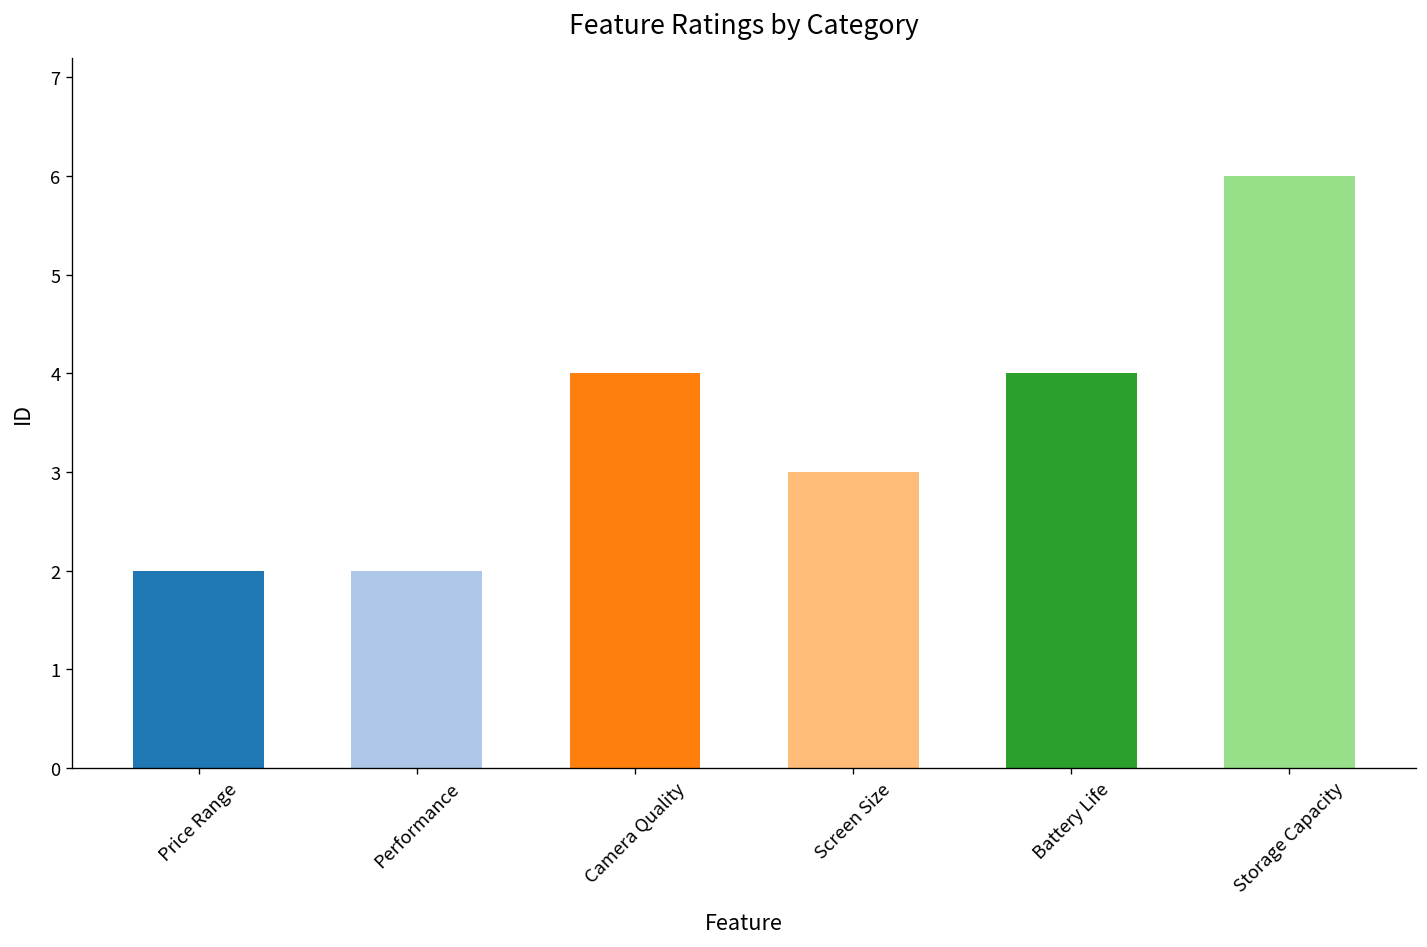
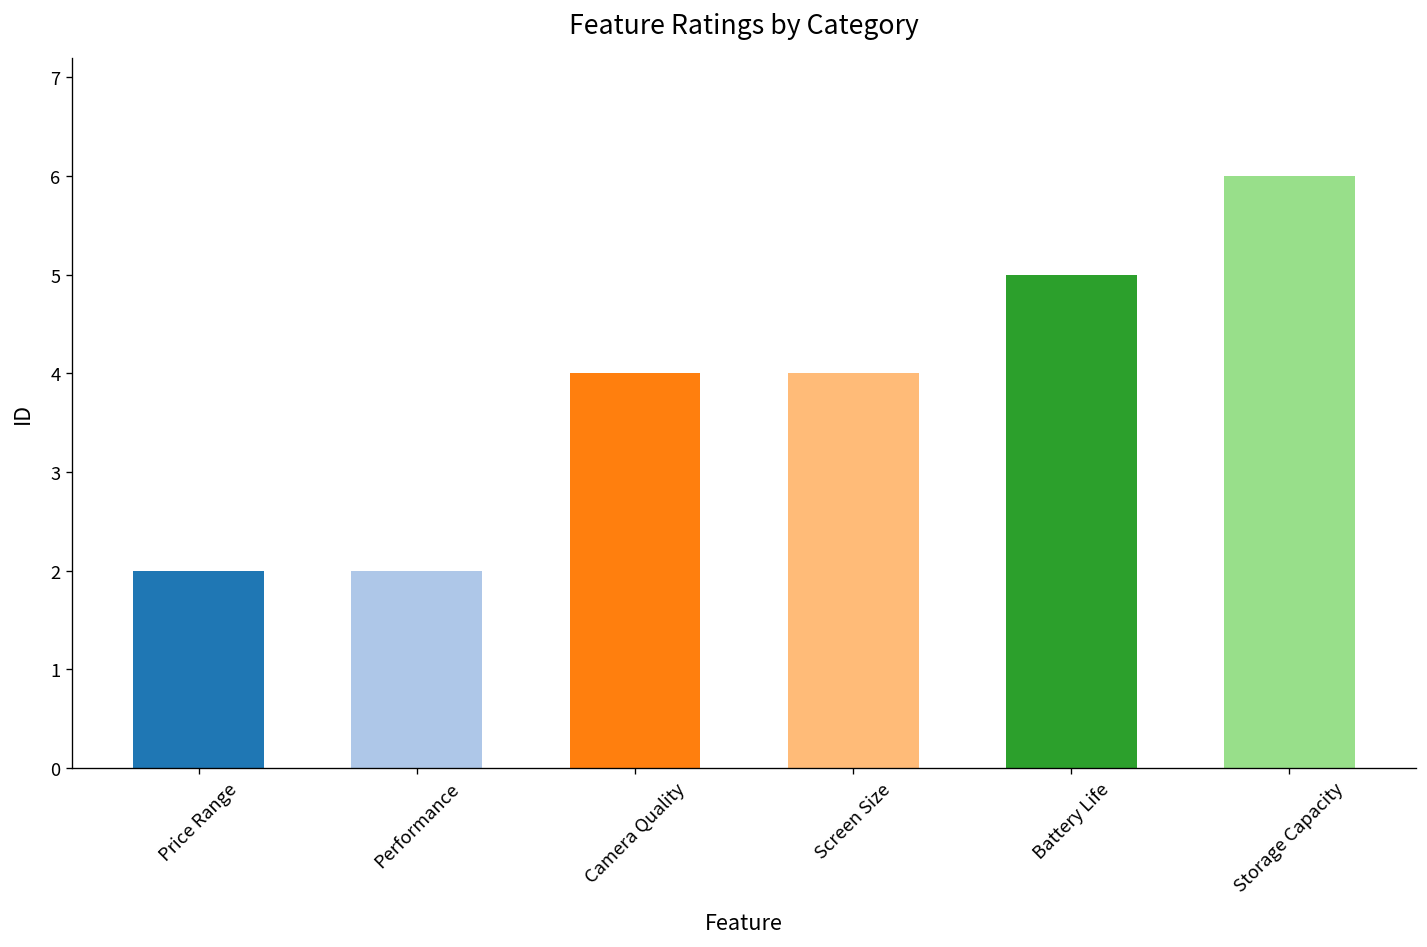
  {
    "Price Range": 2,
    "Performance": 2,
    "Camera Quality": 4,
-   "Screen Size": 3,
-   "Battery Life": 4,
+   "Screen Size": 4,
+   "Battery Life": 5,
    "Storage Capacity": 6
  }
